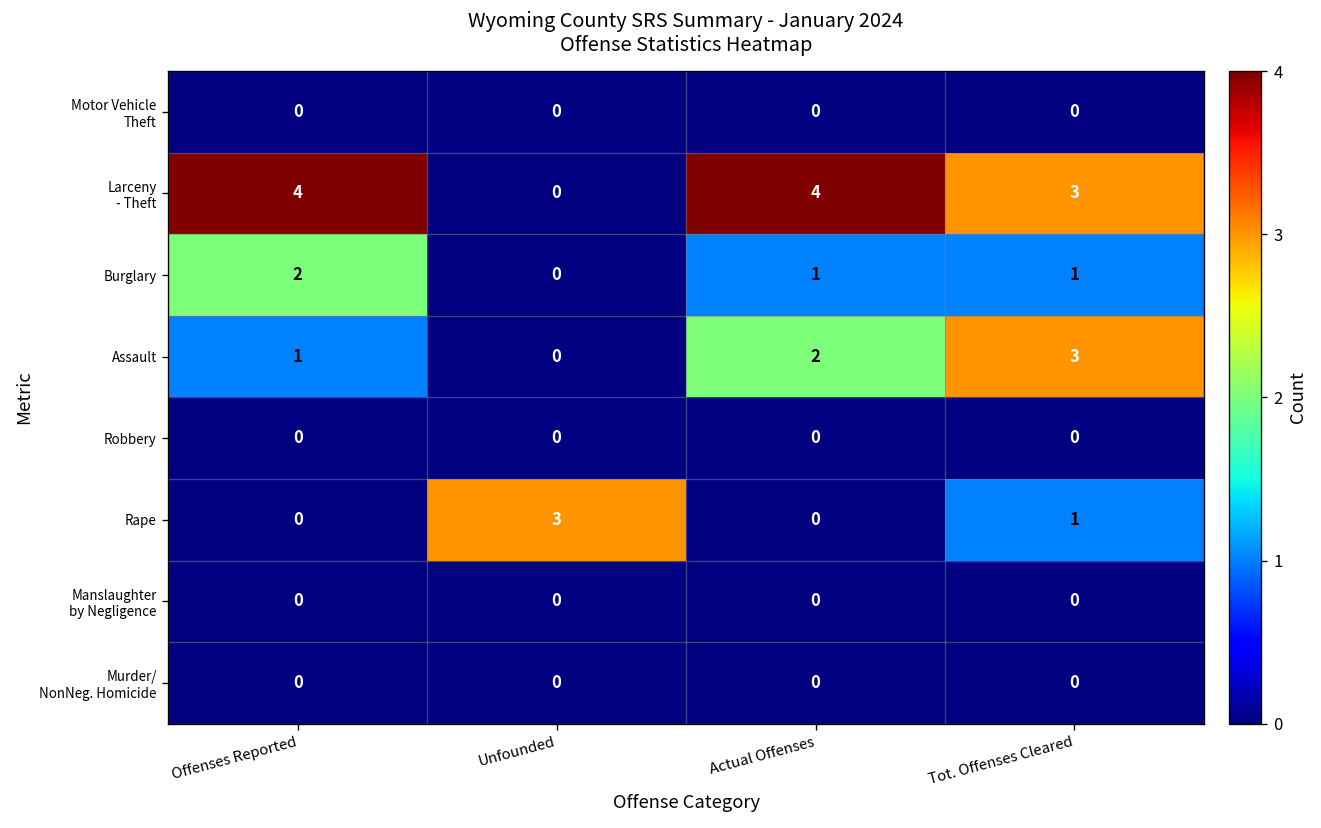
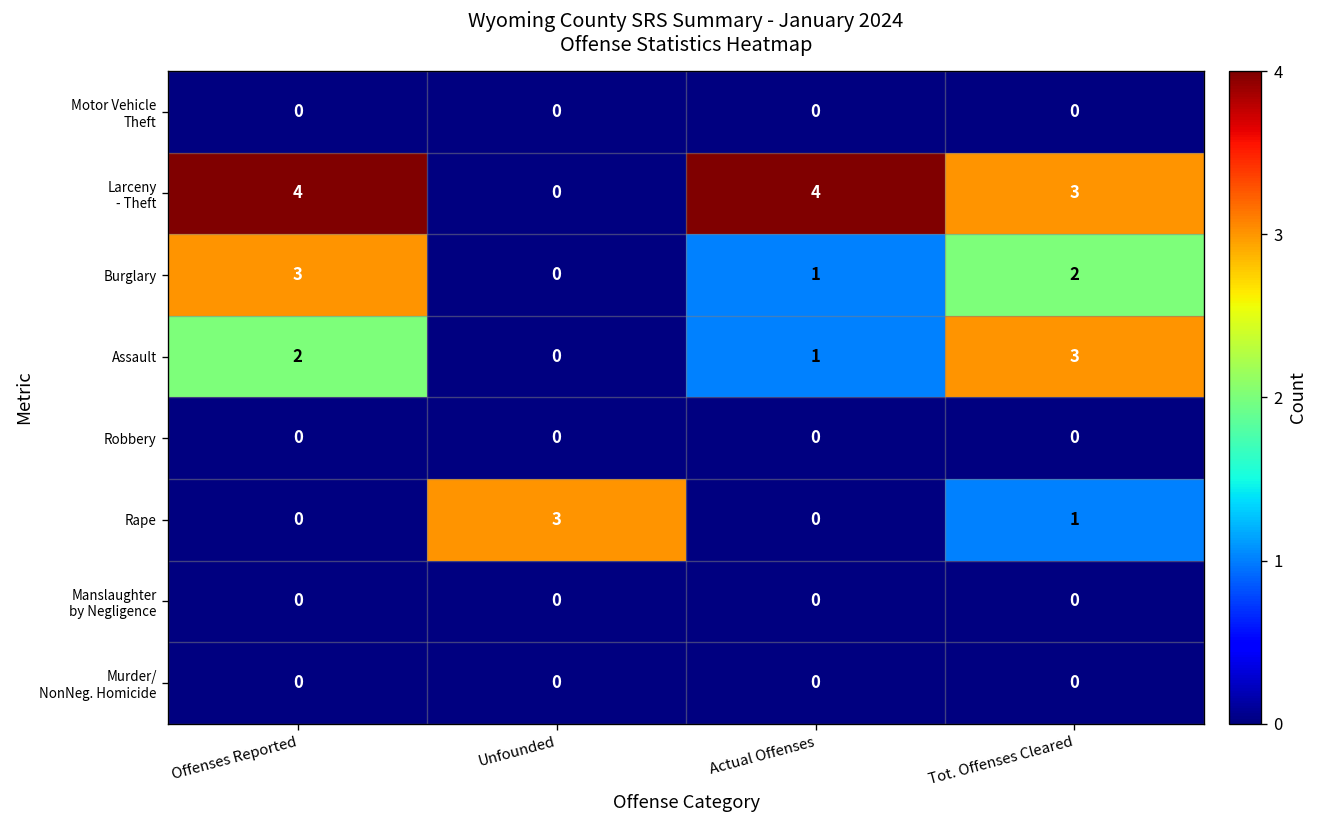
  {
    "Motor Vehicle Theft": {
      "Offenses Reported": 0,
      "Unfounded": 0,
      "Actual Offenses": 0,
      "Tot. Offenses Cleared": 0
    },
    "Larceny - Theft": {
      "Offenses Reported": 4,
      "Unfounded": 0,
      "Actual Offenses": 4,
      "Tot. Offenses Cleared": 3
    },
    "Burglary": {
-     "Offenses Reported": 2,
+     "Offenses Reported": 3,
      "Unfounded": 0,
      "Actual Offenses": 1,
-     "Tot. Offenses Cleared": 1
+     "Tot. Offenses Cleared": 2
    },
    "Assault": {
-     "Offenses Reported": 1,
+     "Offenses Reported": 2,
      "Unfounded": 0,
-     "Actual Offenses": 2,
+     "Actual Offenses": 1,
      "Tot. Offenses Cleared": 3
    },
    "Robbery": {
      "Offenses Reported": 0,
      "Unfounded": 0,
      "Actual Offenses": 0,
      "Tot. Offenses Cleared": 0
    },
    "Rape": {
      "Offenses Reported": 0,
      "Unfounded": 3,
      "Actual Offenses": 0,
      "Tot. Offenses Cleared": 1
    },
    "Manslaughter by Negligence": {
      "Offenses Reported": 0,
      "Unfounded": 0,
      "Actual Offenses": 0,
      "Tot. Offenses Cleared": 0
    },
    "Murder/ NonNeg. Homicide": {
      "Offenses Reported": 0,
      "Unfounded": 0,
      "Actual Offenses": 0,
      "Tot. Offenses Cleared": 0
    }
  }
